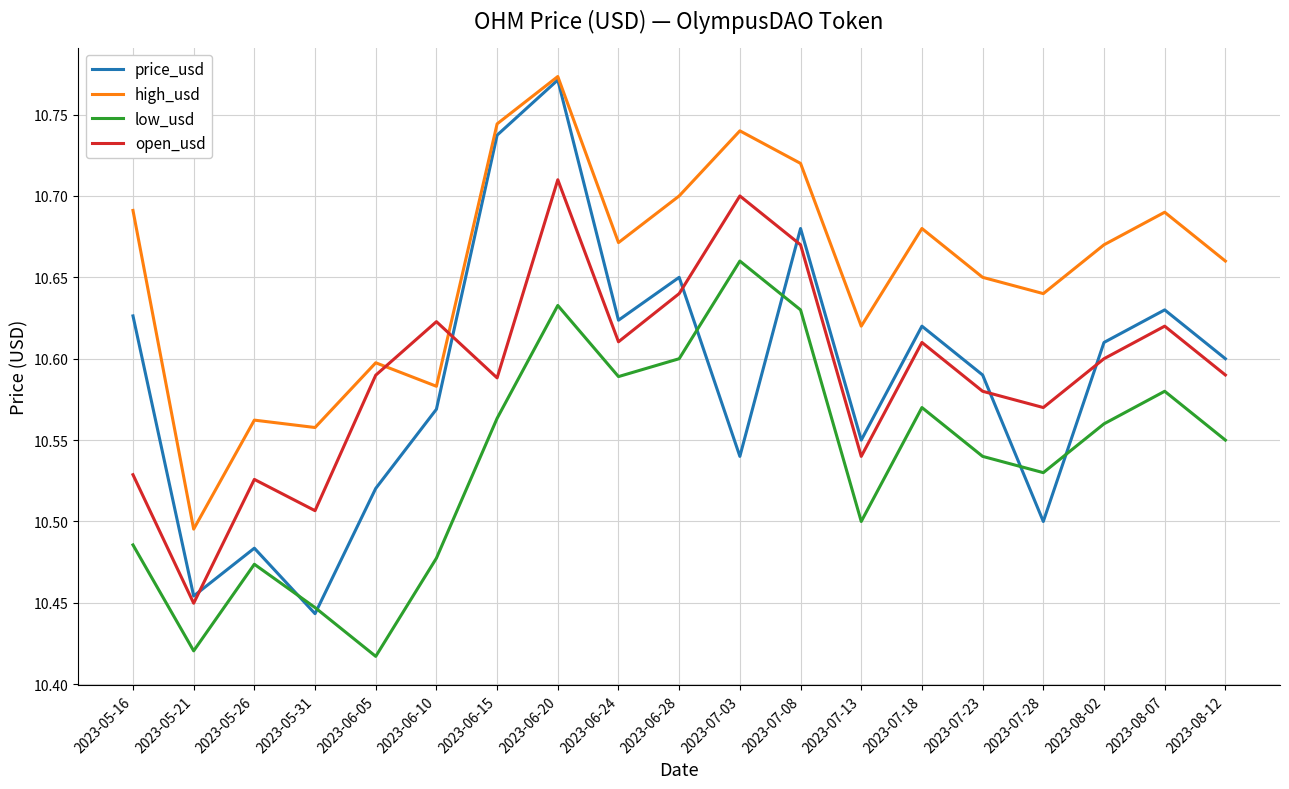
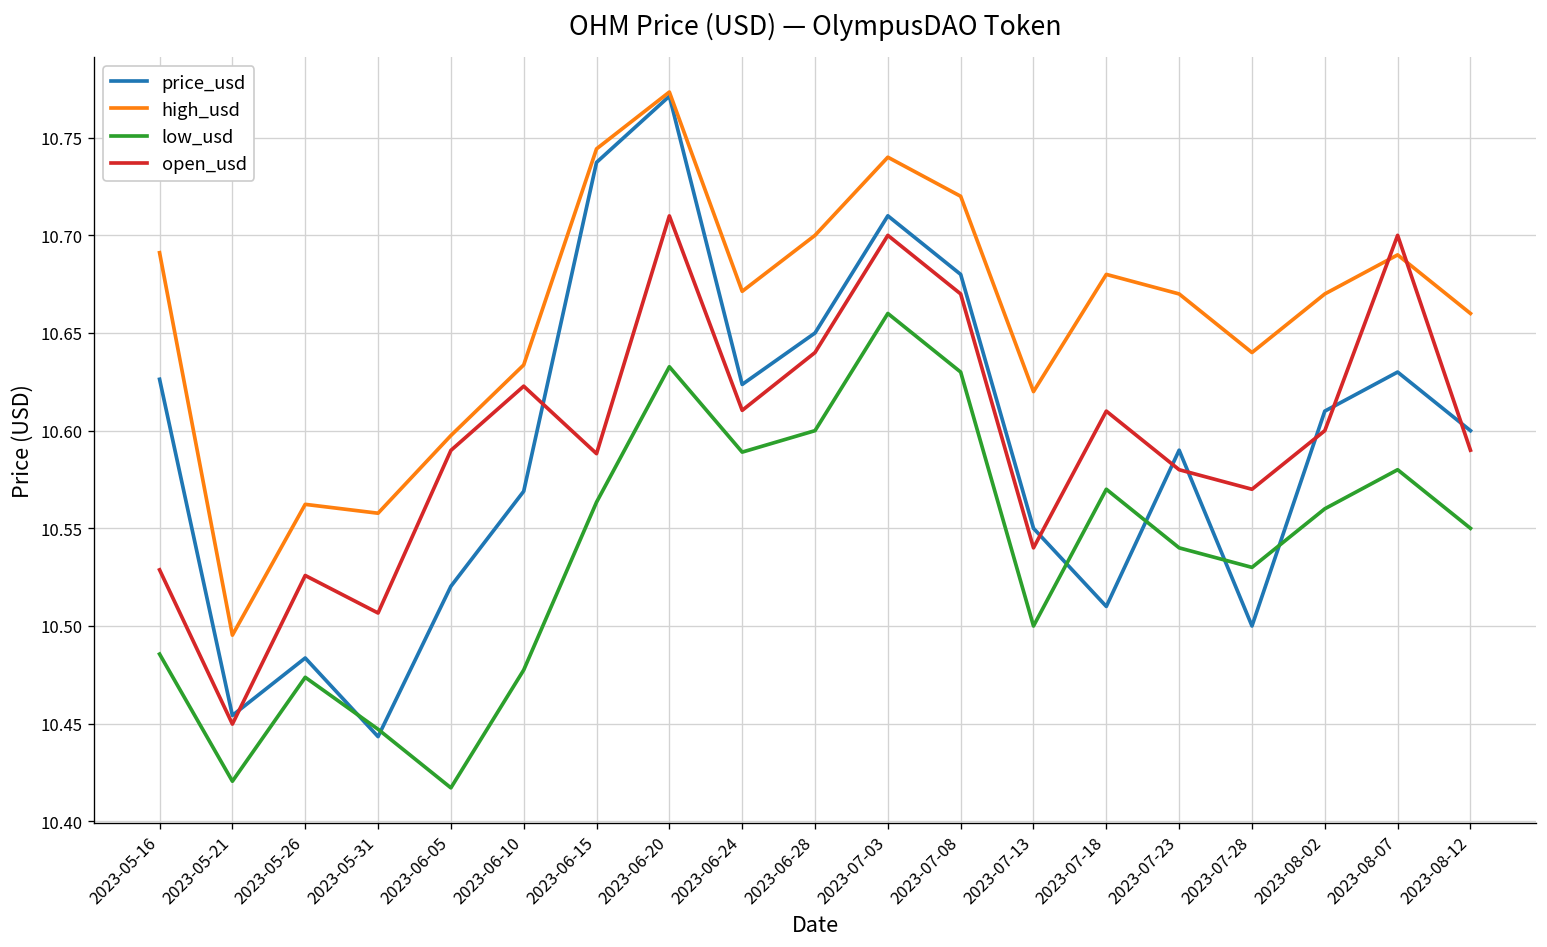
  {
    "price_usd": {
      "2023-05-16": 10.626,
      "2023-05-21": 10.454,
      "2023-05-26": 10.484,
      "2023-05-31": 10.443,
      "2023-06-05": 10.52,
      "2023-06-10": 10.57,
      "2023-06-15": 10.737,
      "2023-06-20": 10.77,
      "2023-06-24": 10.624,
      "2023-06-28": 10.65,
-     "2023-07-03": 10.54,
+     "2023-07-03": 10.71,
      "2023-07-08": 10.68,
      "2023-07-13": 10.55,
-     "2023-07-18": 10.62,
+     "2023-07-18": 10.51,
      "2023-07-23": 10.59,
      "2023-07-28": 10.50,
      "2023-08-02": 10.61,
      "2023-08-07": 10.63,
      "2023-08-12": 10.60
    },
    "high_usd": {
      "2023-05-16": 10.691,
      "2023-05-21": 10.495,
      "2023-05-26": 10.562,
      "2023-05-31": 10.558,
      "2023-06-05": 10.598,
-     "2023-06-10": 10.583,
+     "2023-06-10": 10.634,
      "2023-06-15": 10.744,
      "2023-06-20": 10.773,
      "2023-06-24": 10.671,
      "2023-06-28": 10.700,
      "2023-07-03": 10.740,
      "2023-07-08": 10.720,
      "2023-07-13": 10.620,
      "2023-07-18": 10.680,
-     "2023-07-23": 10.65,
+     "2023-07-23": 10.67,
      "2023-07-28": 10.640,
      "2023-08-02": 10.670,
      "2023-08-07": 10.690,
      "2023-08-12": 10.660
    },
    "low_usd": {
      "2023-05-16": 10.486,
      "2023-05-21": 10.421,
      "2023-05-26": 10.474,
      "2023-05-31": 10.447,
      "2023-06-05": 10.417,
      "2023-06-10": 10.477,
      "2023-06-15": 10.563,
      "2023-06-20": 10.633,
      "2023-06-24": 10.589,
      "2023-06-28": 10.600,
      "2023-07-03": 10.660,
      "2023-07-08": 10.630,
      "2023-07-13": 10.500,
      "2023-07-18": 10.570,
      "2023-07-23": 10.540,
      "2023-07-28": 10.530,
      "2023-08-02": 10.560,
      "2023-08-07": 10.580,
      "2023-08-12": 10.550
    },
    "open_usd": {
      "2023-05-16": 10.53,
      "2023-05-21": 10.45,
      "2023-05-26": 10.526,
      "2023-05-31": 10.507,
      "2023-06-05": 10.59,
      "2023-06-10": 10.623,
      "2023-06-15": 10.588,
      "2023-06-20": 10.71,
      "2023-06-24": 10.61,
      "2023-06-28": 10.64,
      "2023-07-03": 10.70,
      "2023-07-08": 10.67,
      "2023-07-13": 10.54,
      "2023-07-18": 10.61,
      "2023-07-23": 10.58,
      "2023-07-28": 10.57,
      "2023-08-02": 10.60,
-     "2023-08-07": 10.62,
+     "2023-08-07": 10.70,
      "2023-08-12": 10.59
    }
  }
